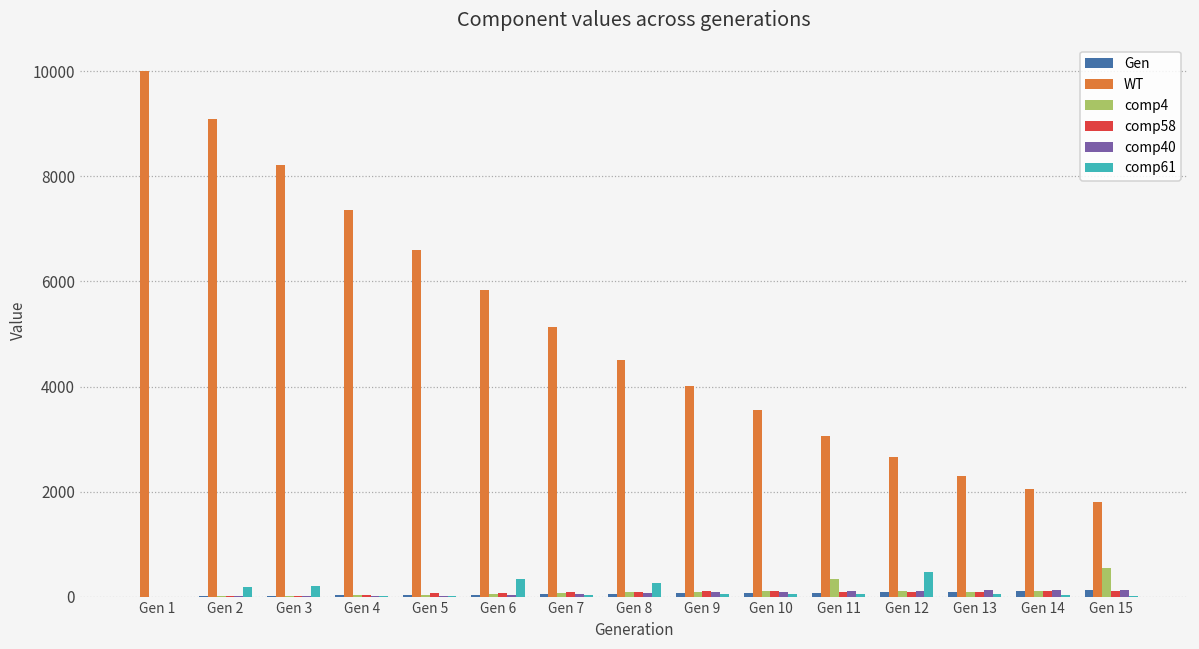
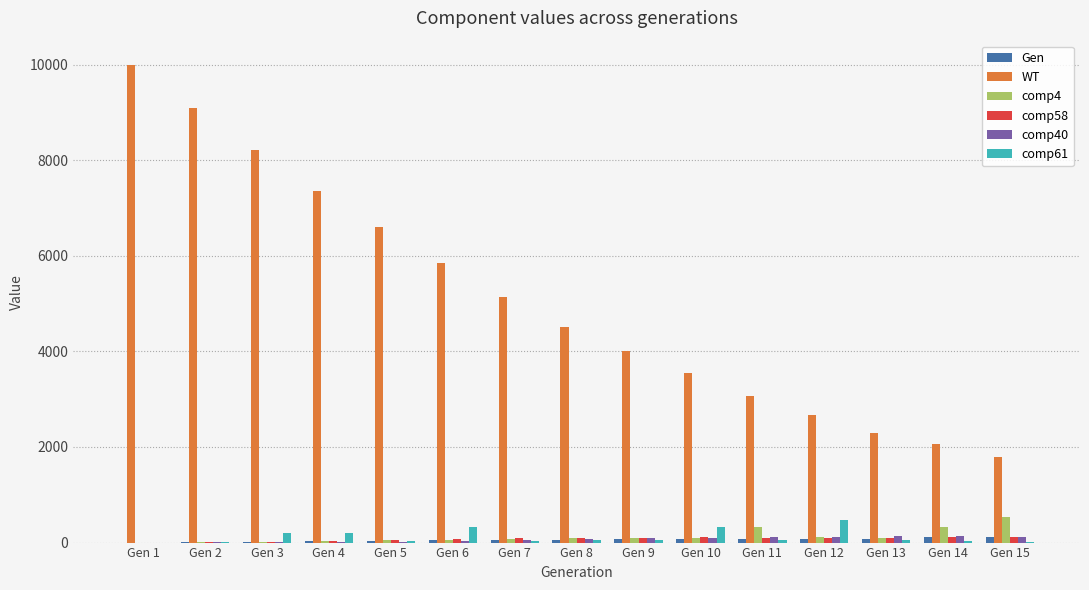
  {
    "comp4": {
      "Gen 1": 0,
      "Gen 6": 100,
      "Gen 7": 100,
      "Gen 8": 100,
      "Gen 9": 100,
      "Gen 10": 100,
      "Gen 11": 300,
      "Gen 12": 100,
      "Gen 13": 100,
-     "Gen 14": 100,
+     "Gen 14": 300,
      "Gen 15": 500
    },
    "comp61": {
      "Gen 1": 0,
-     "Gen 2": 200,
+     "Gen 2": 0,
      "Gen 3": 200,
-     "Gen 4": 0,
+     "Gen 4": 200,
      "Gen 6": 300,
-     "Gen 8": 300,
-     "Gen 10": 100,
+     "Gen 8": 0,
+     "Gen 10": 300,
      "Gen 11": 100,
      "Gen 12": 500
    }
  }
